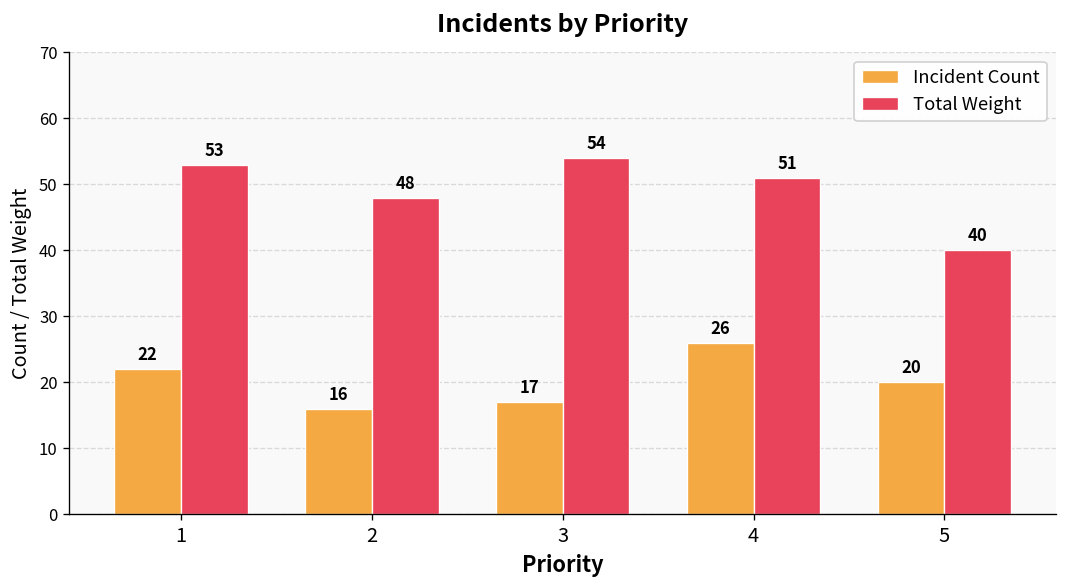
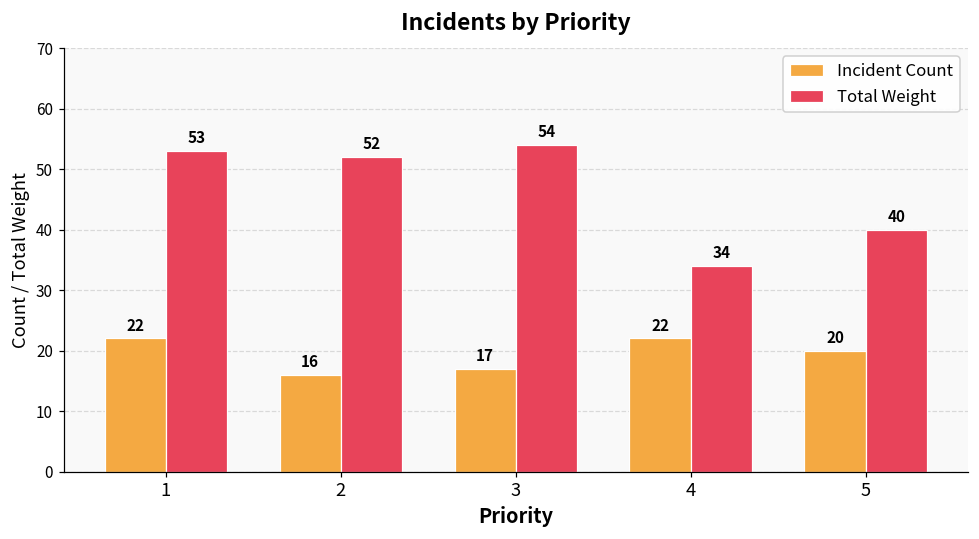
  {
    "Incident Count": {
      "1": 22,
      "2": 16,
      "3": 17,
-     "4": 26,
+     "4": 22,
      "5": 20
    },
    "Total Weight": {
      "1": 53,
-     "2": 48,
+     "2": 52,
      "3": 54,
-     "4": 51,
+     "4": 34,
      "5": 40
    }
  }
